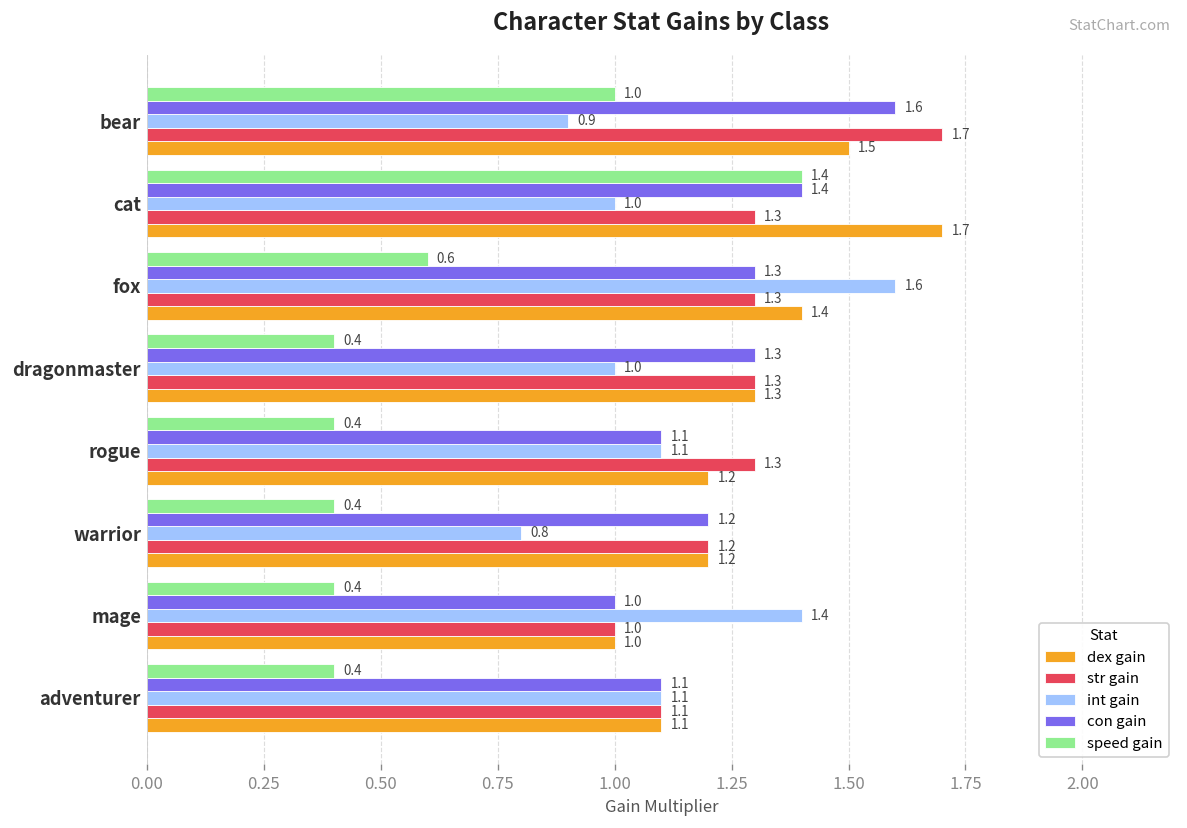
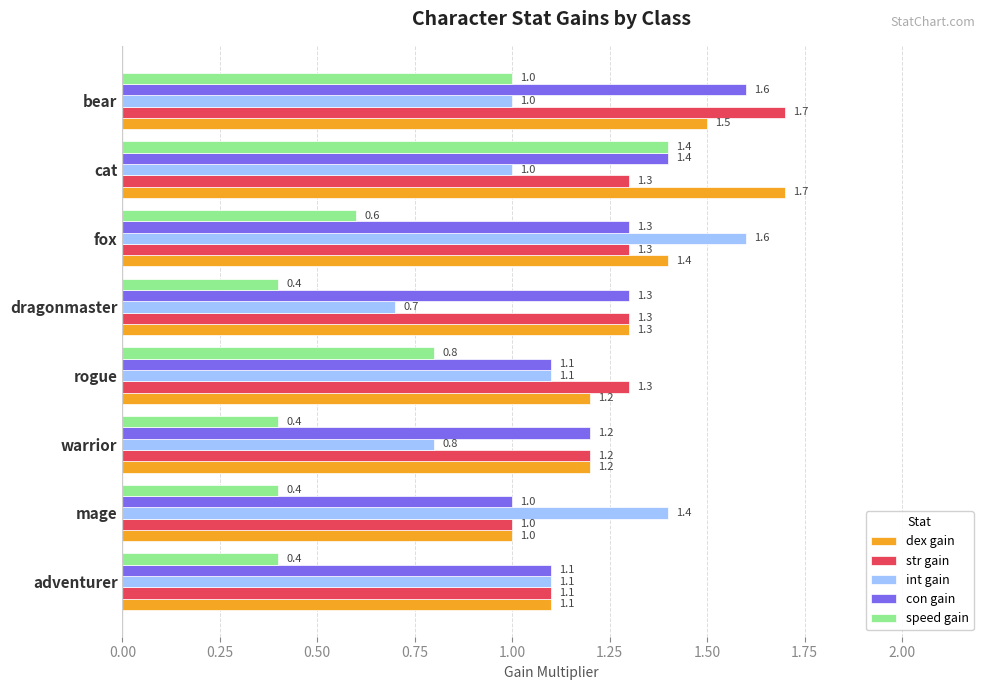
  {
    "dex gain": {
      "bear": 1.5,
      "cat": 1.7,
      "fox": 1.4,
      "dragonmaster": 1.3,
      "rogue": 1.2,
      "warrior": 1.2,
      "mage": 1.0,
      "adventurer": 1.1
    },
    "str gain": {
      "bear": 1.7,
      "cat": 1.3,
      "fox": 1.3,
      "dragonmaster": 1.3,
      "rogue": 1.3,
      "warrior": 1.2,
      "mage": 1.0,
      "adventurer": 1.1
    },
    "int gain": {
-     "bear": 0.9,
+     "bear": 1.0,
      "cat": 1.0,
      "fox": 1.6,
-     "dragonmaster": 1.0,
+     "dragonmaster": 0.7,
      "rogue": 1.1,
      "warrior": 0.8,
      "mage": 1.4,
      "adventurer": 1.1
    },
    "con gain": {
      "bear": 1.6,
      "cat": 1.4,
      "fox": 1.3,
      "dragonmaster": 1.3,
      "rogue": 1.1,
      "warrior": 1.2,
      "mage": 1.0,
      "adventurer": 1.1
    },
    "speed gain": {
      "bear": 1.0,
      "cat": 1.4,
      "fox": 0.6,
      "dragonmaster": 0.4,
-     "rogue": 0.4,
+     "rogue": 0.8,
      "warrior": 0.4,
      "mage": 0.4,
      "adventurer": 0.4
    }
  }
